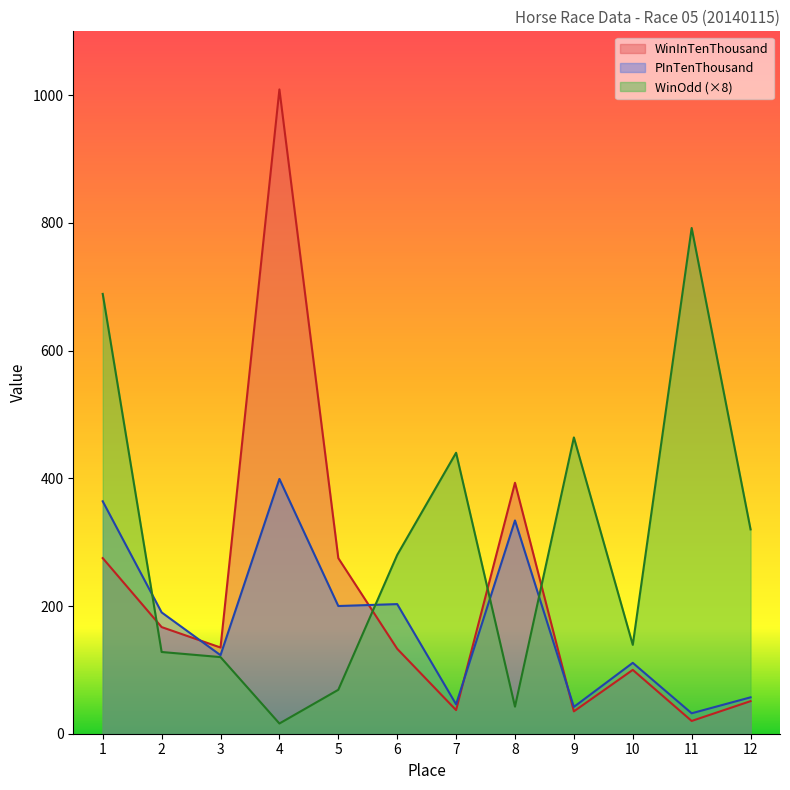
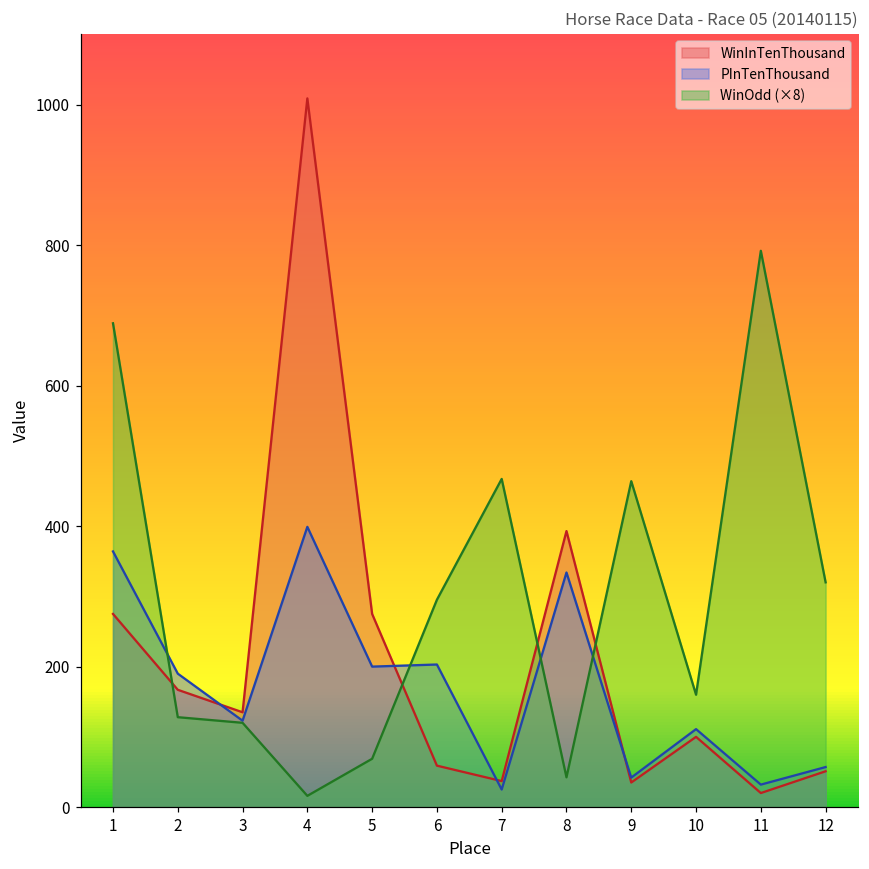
  {
    "WinInTenThousand": {
      "1": 280,
      "2": 170,
      "3": 140,
      "4": 1010,
      "5": 280,
-     "6": 130,
+     "6": 60,
      "7": 40,
      "8": 390,
      "9": 40,
      "10": 100,
      "11": 20,
      "12": 50
    },
    "PInTenThousand": {
      "1": 360,
      "2": 190,
      "4": 400,
      "5": 200,
      "6": 200,
-     "7": 50,
+     "7": 30,
      "8": 330,
      "9": 40,
      "10": 110,
      "11": 30,
      "12": 60
    },
    "WinOdd (×8)": {
      "1": 690,
      "2": 130,
      "4": 20,
      "5": 70,
-     "6": 280,
-     "7": 440,
+     "6": 300,
+     "7": 470,
      "8": 40,
      "9": 460,
-     "10": 140,
+     "10": 160,
      "11": 790,
      "12": 320
    }
  }
